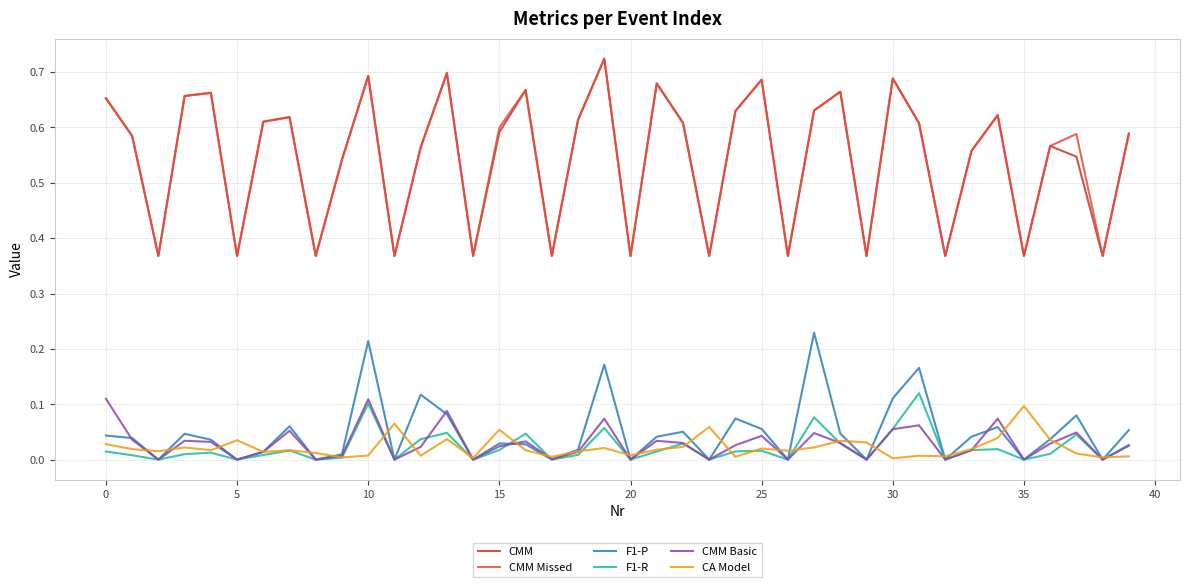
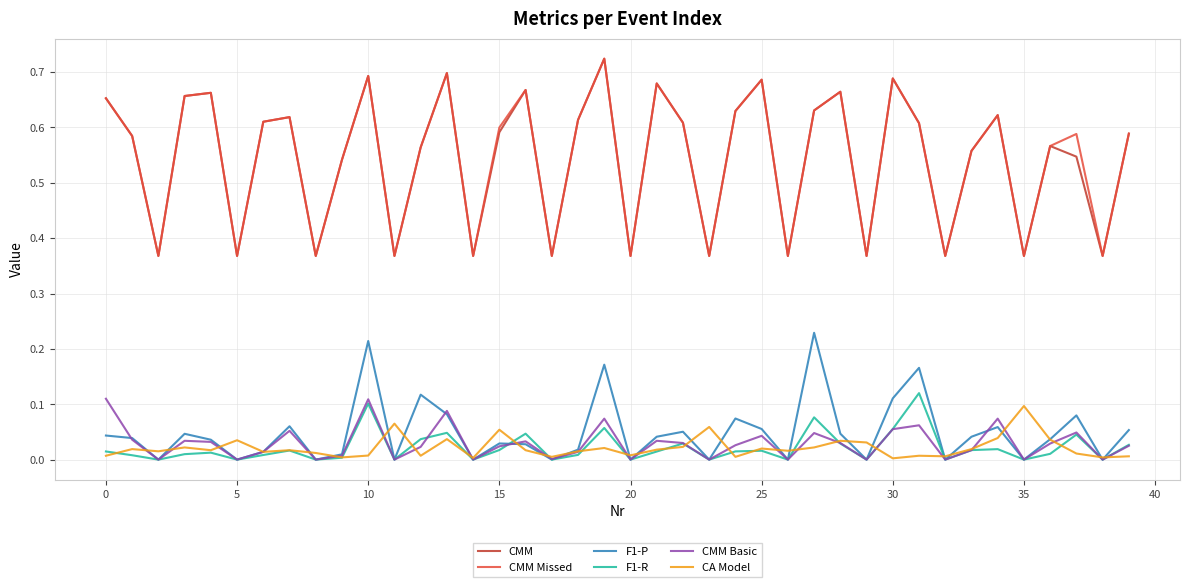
  {
    "F1-P": {
      "0": 0.04,
      "10": 0.21,
      "15": 0.03,
      "25": 0.06,
      "30": 0.11
    },
    "F1-R": {
      "0": 0.01,
      "10": 0.10,
      "15": 0.02
    },
    "CMM Basic": {
      "0": 0.11,
      "10": 0.11,
      "15": 0.02,
      "25": 0.04
    },
    "CA Model": {
-     "0": 0.03,
+     "0": 0.01,
      "5": 0.04,
      "10": 0.01,
      "15": 0.05,
      "20": 0.01,
      "30": 0.00,
      "35": 0.10
    }
  }
